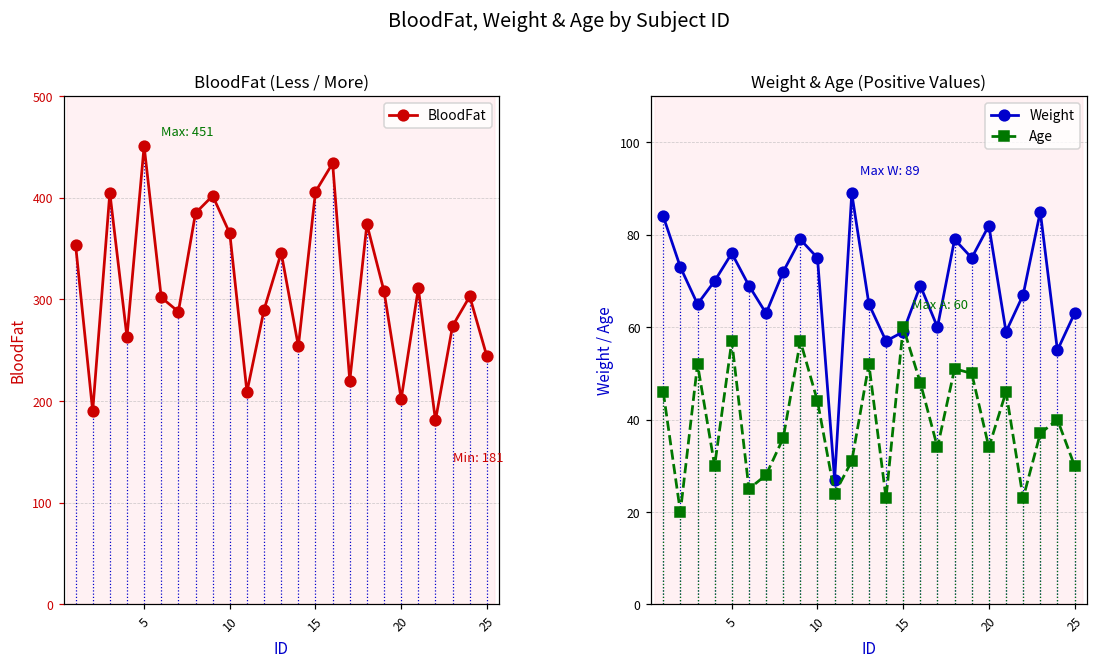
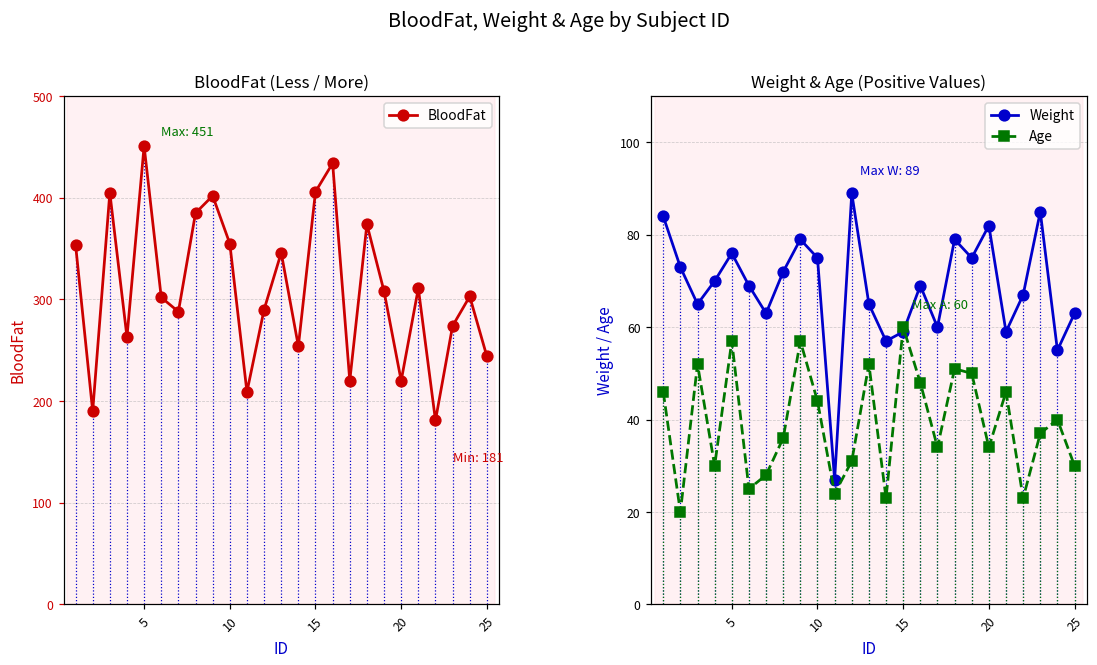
  {
    "BloodFat (Less / More)": {
      "BloodFat": {
-       "10": 370,
-       "20": 200
+       "10": 360,
+       "20": 220
      }
    }
  }
